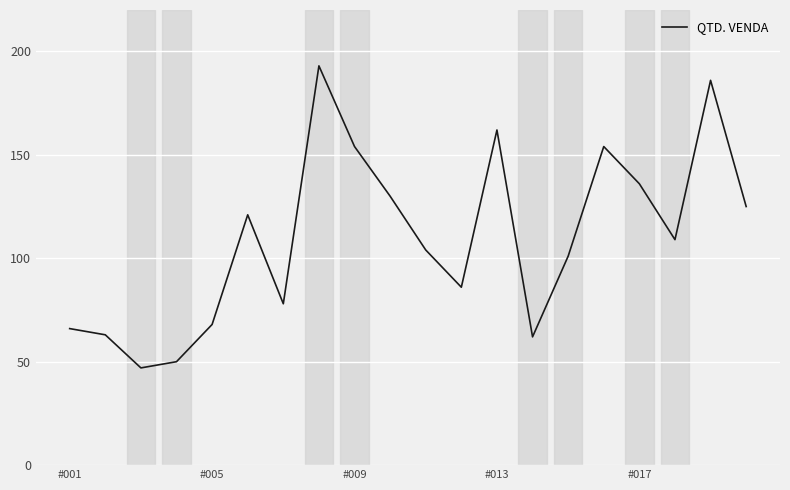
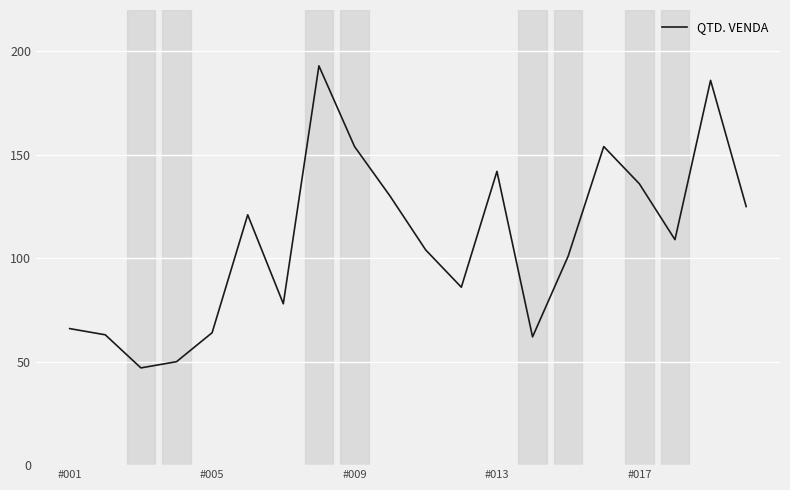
  {
    "#001": 66,
-   "#005": 68,
+   "#005": 64,
    "#009": 154,
-   "#013": 162,
+   "#013": 142,
    "#017": 136
  }
